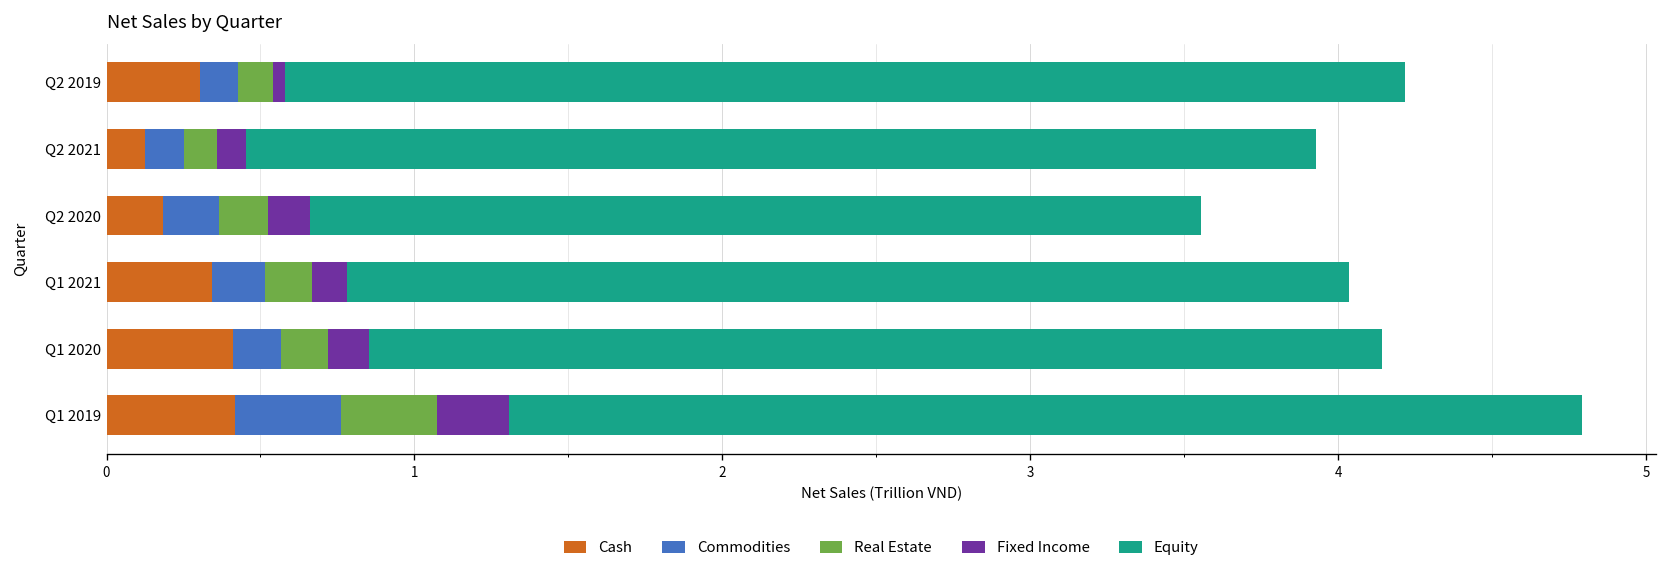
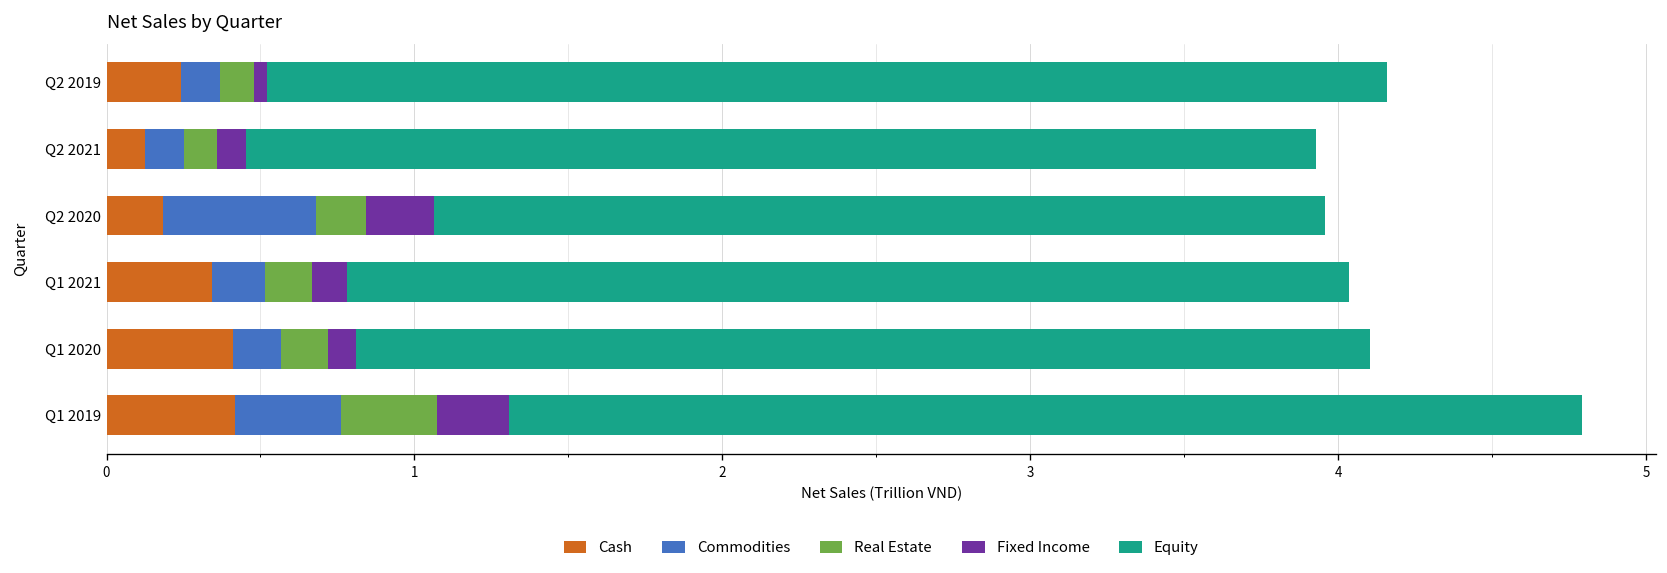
  {
    "Cash": {
-     "Q2 2019": 0.30,
+     "Q2 2019": 0.24,
      "Q2 2021": 0.13,
      "Q2 2020": 0.18,
      "Q1 2021": 0.34,
      "Q1 2020": 0.41,
      "Q1 2019": 0.42
    },
    "Commodities": {
      "Q2 2019": 0.13,
      "Q2 2021": 0.13,
-     "Q2 2020": 0.18,
+     "Q2 2020": 0.50,
      "Q1 2021": 0.17,
      "Q1 2020": 0.16,
      "Q1 2019": 0.34
    },
    "Real Estate": {
      "Q2 2019": 0.11,
      "Q2 2021": 0.11,
      "Q2 2020": 0.16,
      "Q1 2021": 0.15,
      "Q1 2020": 0.15,
      "Q1 2019": 0.31
    },
    "Fixed Income": {
      "Q2 2019": 0.04,
      "Q2 2021": 0.09,
-     "Q2 2020": 0.14,
+     "Q2 2020": 0.22,
      "Q1 2021": 0.11,
-     "Q1 2020": 0.13,
+     "Q1 2020": 0.09,
      "Q1 2019": 0.23
    },
    "Equity": {
      "Q2 2019": 3.64,
      "Q2 2021": 3.48,
      "Q2 2020": 2.89,
      "Q1 2021": 3.26,
      "Q1 2020": 3.29,
      "Q1 2019": 3.49
    }
  }
